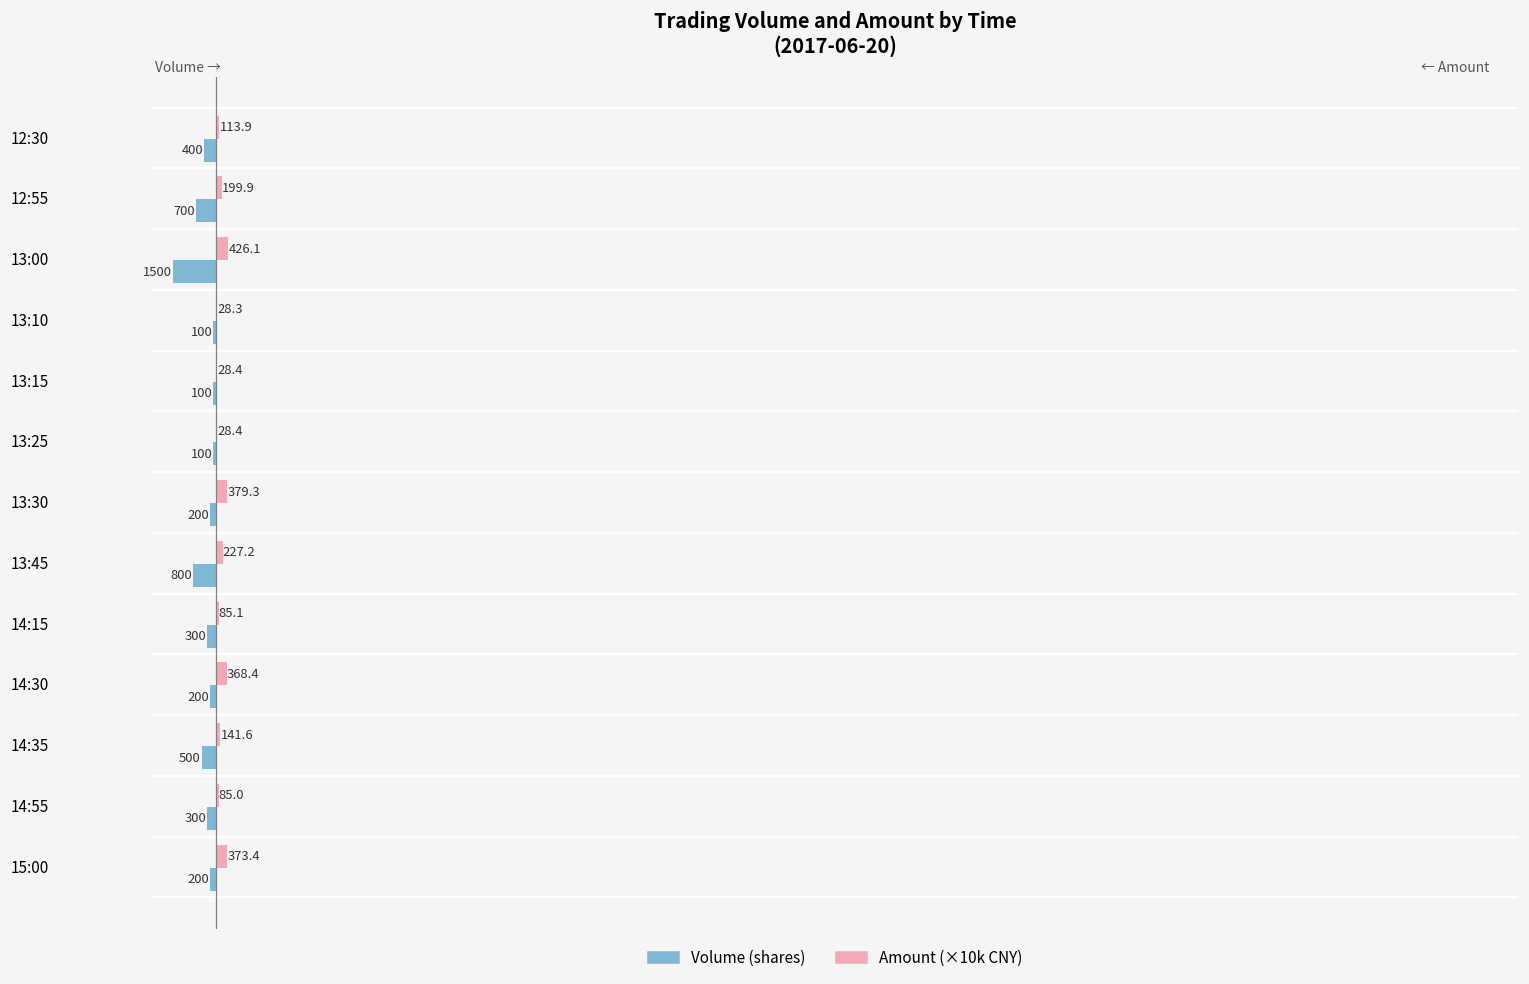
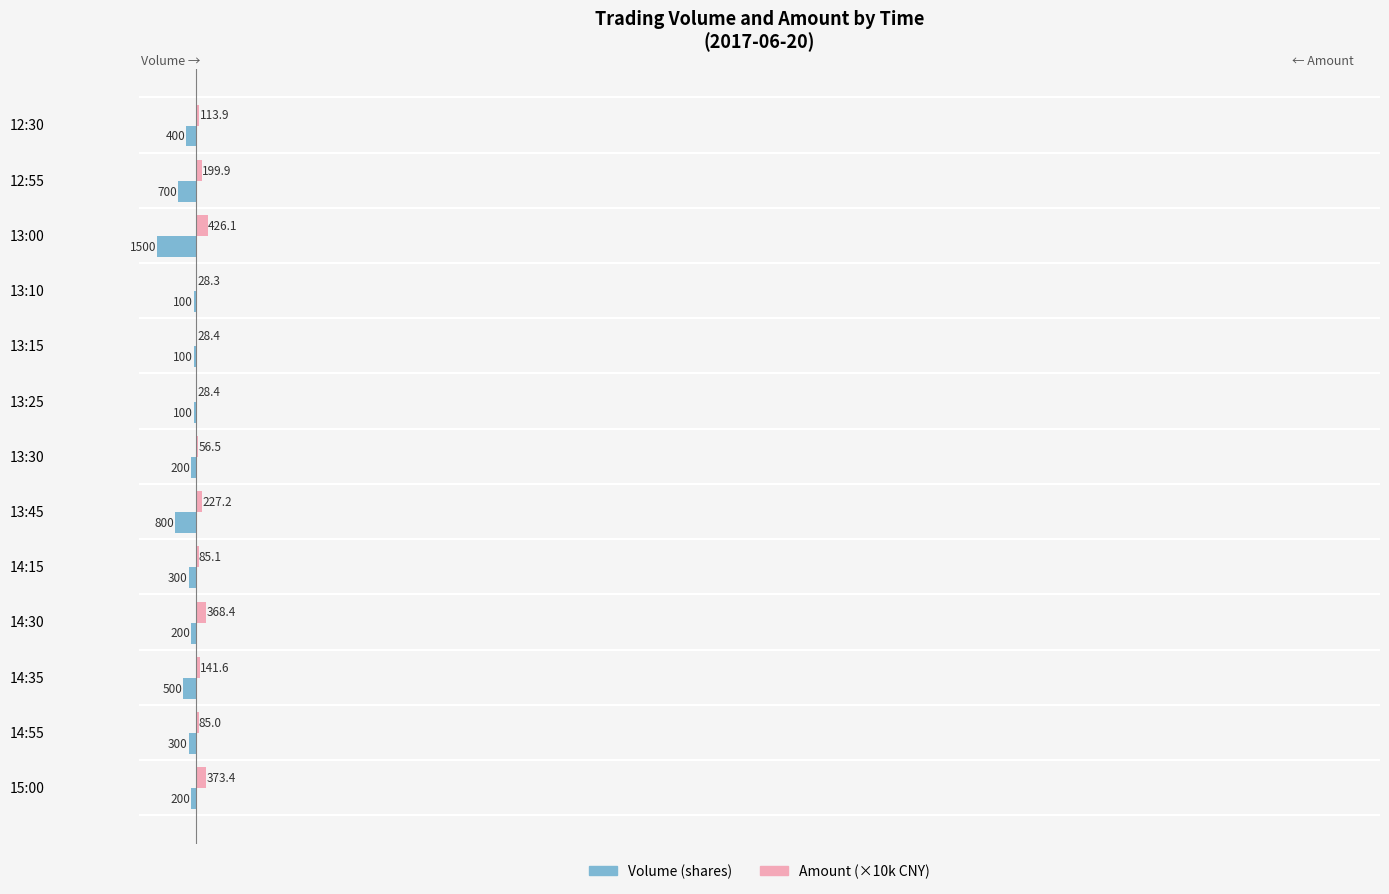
  {
    "Amount (×10k CNY)": {
      "12:30": 113.9,
      "12:55": 199.9,
      "13:00": 426.1,
      "13:10": 28.3,
      "13:15": 28.4,
      "13:25": 28.4,
-     "13:30": 379.3,
+     "13:30": 56.5,
      "13:45": 227.2,
      "14:15": 85.1,
      "14:30": 368.4,
      "14:35": 141.6,
      "14:55": 85.0,
      "15:00": 373.4
    }
  }
